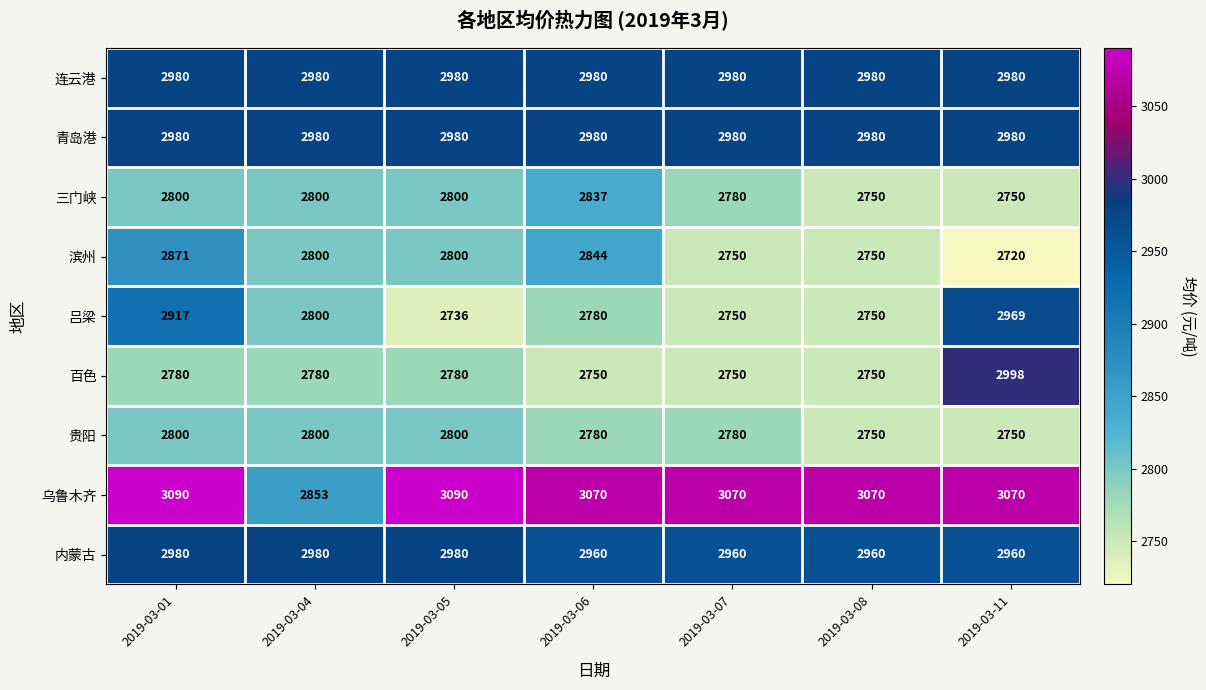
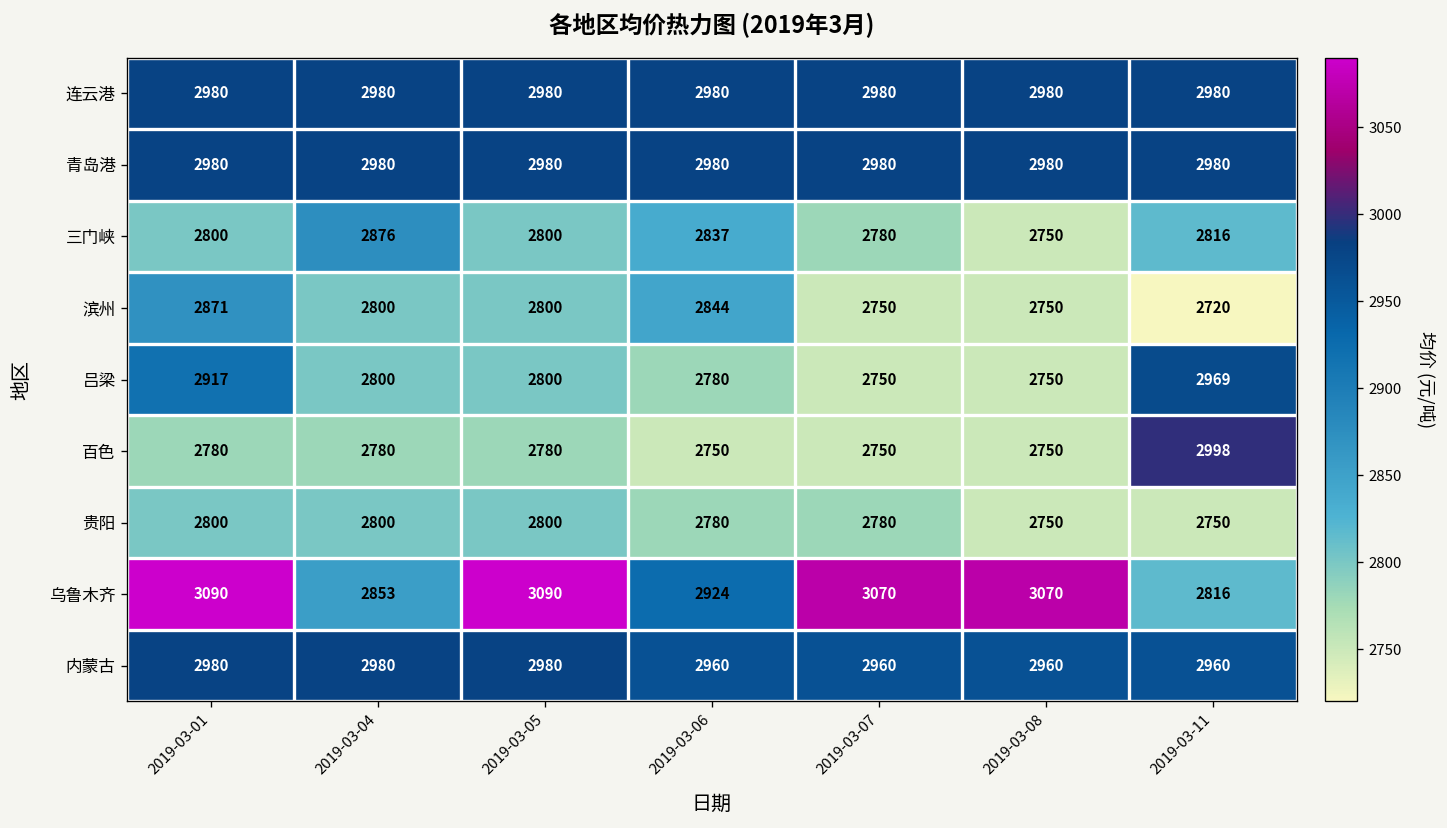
  {
    "连云港": {
      "2019-03-01": 2980,
      "2019-03-04": 2980,
      "2019-03-05": 2980,
      "2019-03-06": 2980,
      "2019-03-07": 2980,
      "2019-03-08": 2980,
      "2019-03-11": 2980
    },
    "青岛港": {
      "2019-03-01": 2980,
      "2019-03-04": 2980,
      "2019-03-05": 2980,
      "2019-03-06": 2980,
      "2019-03-07": 2980,
      "2019-03-08": 2980,
      "2019-03-11": 2980
    },
    "三门峡": {
      "2019-03-01": 2800,
-     "2019-03-04": 2800,
+     "2019-03-04": 2876,
      "2019-03-05": 2800,
      "2019-03-06": 2837,
      "2019-03-07": 2780,
      "2019-03-08": 2750,
-     "2019-03-11": 2750
+     "2019-03-11": 2816
    },
    "滨州": {
      "2019-03-01": 2871,
      "2019-03-04": 2800,
      "2019-03-05": 2800,
      "2019-03-06": 2844,
      "2019-03-07": 2750,
      "2019-03-08": 2750,
      "2019-03-11": 2720
    },
    "吕梁": {
      "2019-03-01": 2917,
      "2019-03-04": 2800,
-     "2019-03-05": 2736,
+     "2019-03-05": 2800,
      "2019-03-06": 2780,
      "2019-03-07": 2750,
      "2019-03-08": 2750,
      "2019-03-11": 2969
    },
    "百色": {
      "2019-03-01": 2780,
      "2019-03-04": 2780,
      "2019-03-05": 2780,
      "2019-03-06": 2750,
      "2019-03-07": 2750,
      "2019-03-08": 2750,
      "2019-03-11": 2998
    },
    "贵阳": {
      "2019-03-01": 2800,
      "2019-03-04": 2800,
      "2019-03-05": 2800,
      "2019-03-06": 2780,
      "2019-03-07": 2780,
      "2019-03-08": 2750,
      "2019-03-11": 2750
    },
    "乌鲁木齐": {
      "2019-03-01": 3090,
      "2019-03-04": 2853,
      "2019-03-05": 3090,
-     "2019-03-06": 3070,
+     "2019-03-06": 2924,
      "2019-03-07": 3070,
      "2019-03-08": 3070,
-     "2019-03-11": 3070
+     "2019-03-11": 2816
    },
    "内蒙古": {
      "2019-03-01": 2980,
      "2019-03-04": 2980,
      "2019-03-05": 2980,
      "2019-03-06": 2960,
      "2019-03-07": 2960,
      "2019-03-08": 2960,
      "2019-03-11": 2960
    }
  }
